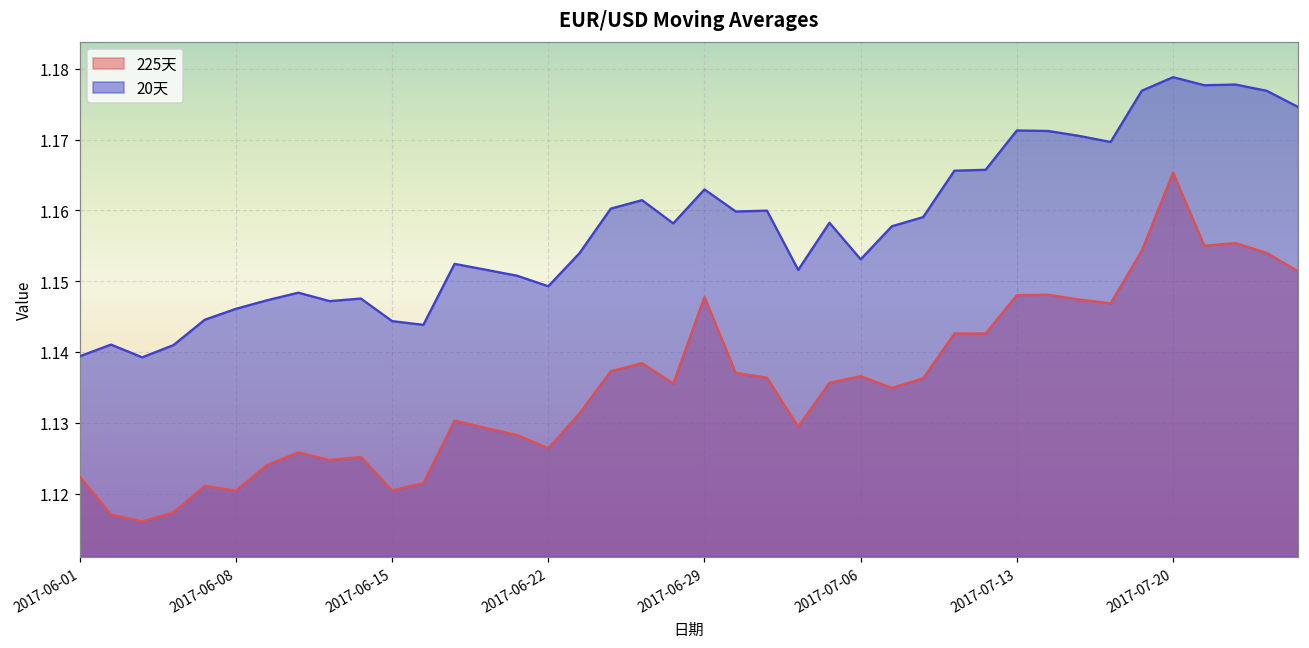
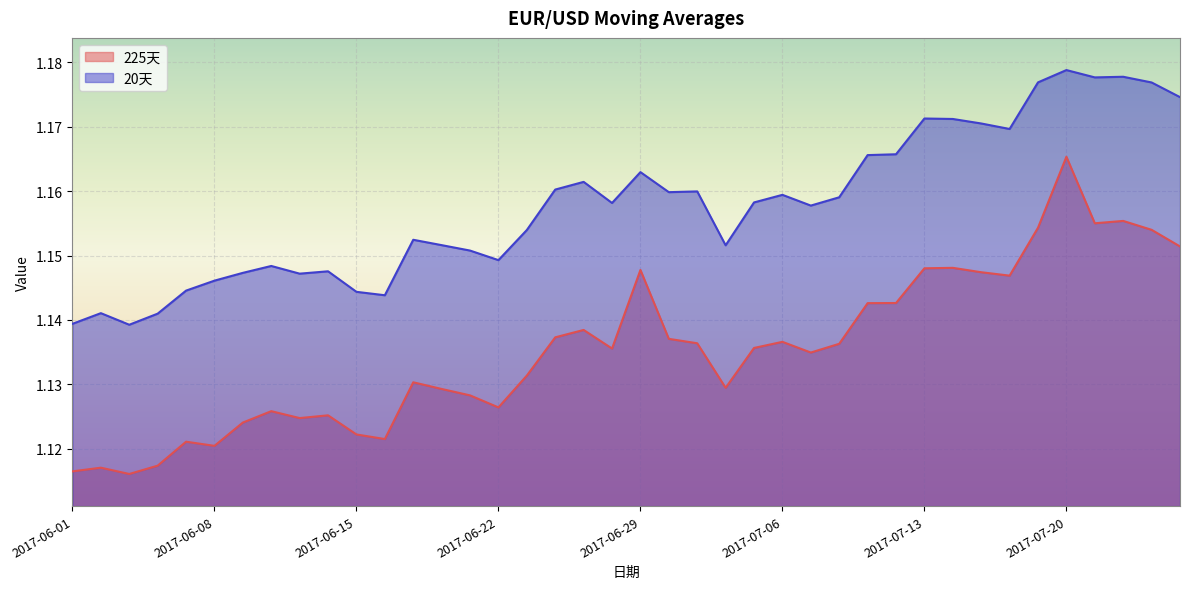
  {
    "225天": {
-     "2017-06-01": 1.122,
+     "2017-06-01": 1.116,
      "2017-06-08": 1.120,
-     "2017-06-15": 1.120,
+     "2017-06-15": 1.122,
      "2017-06-22": 1.126,
      "2017-06-29": 1.148,
      "2017-07-06": 1.137,
      "2017-07-13": 1.148,
      "2017-07-20": 1.165
    },
    "20天": {
      "2017-06-01": 1.139,
      "2017-06-08": 1.146,
      "2017-06-15": 1.144,
      "2017-06-22": 1.149,
      "2017-06-29": 1.163,
-     "2017-07-06": 1.153,
+     "2017-07-06": 1.159,
      "2017-07-13": 1.171,
      "2017-07-20": 1.179
    }
  }
